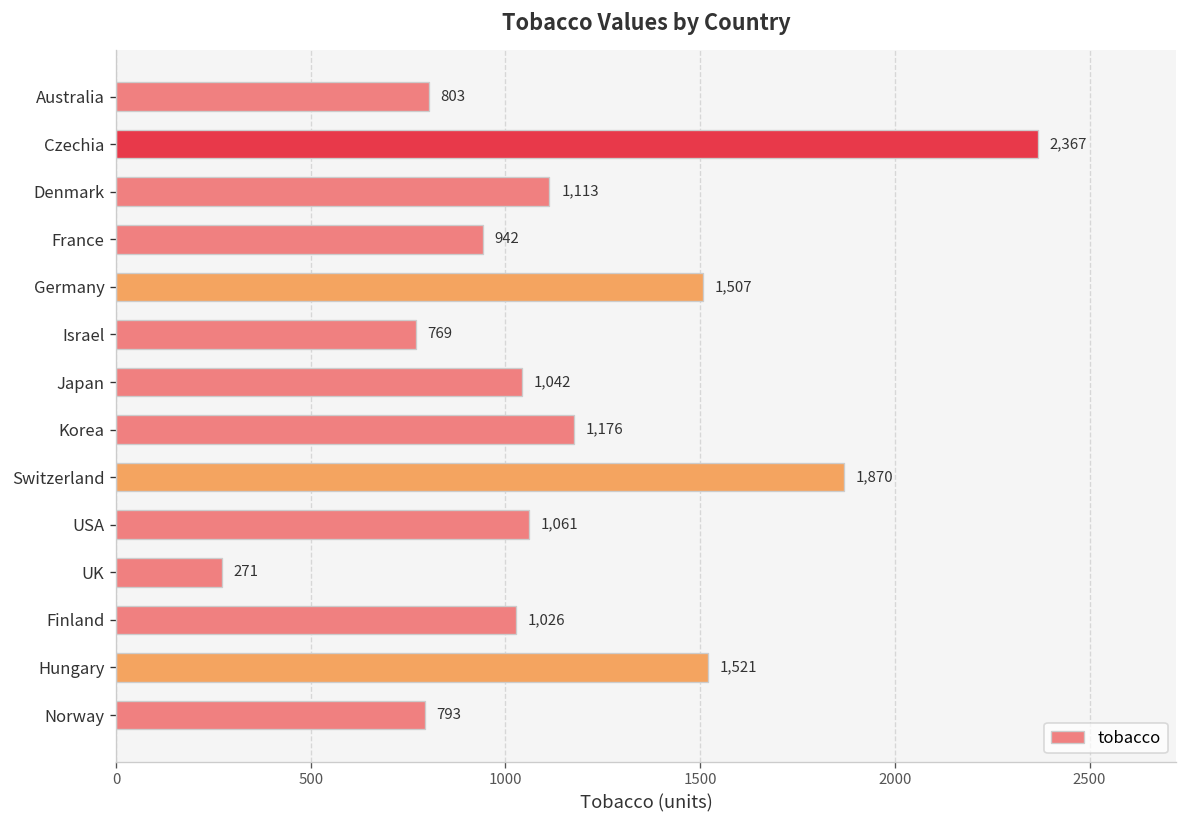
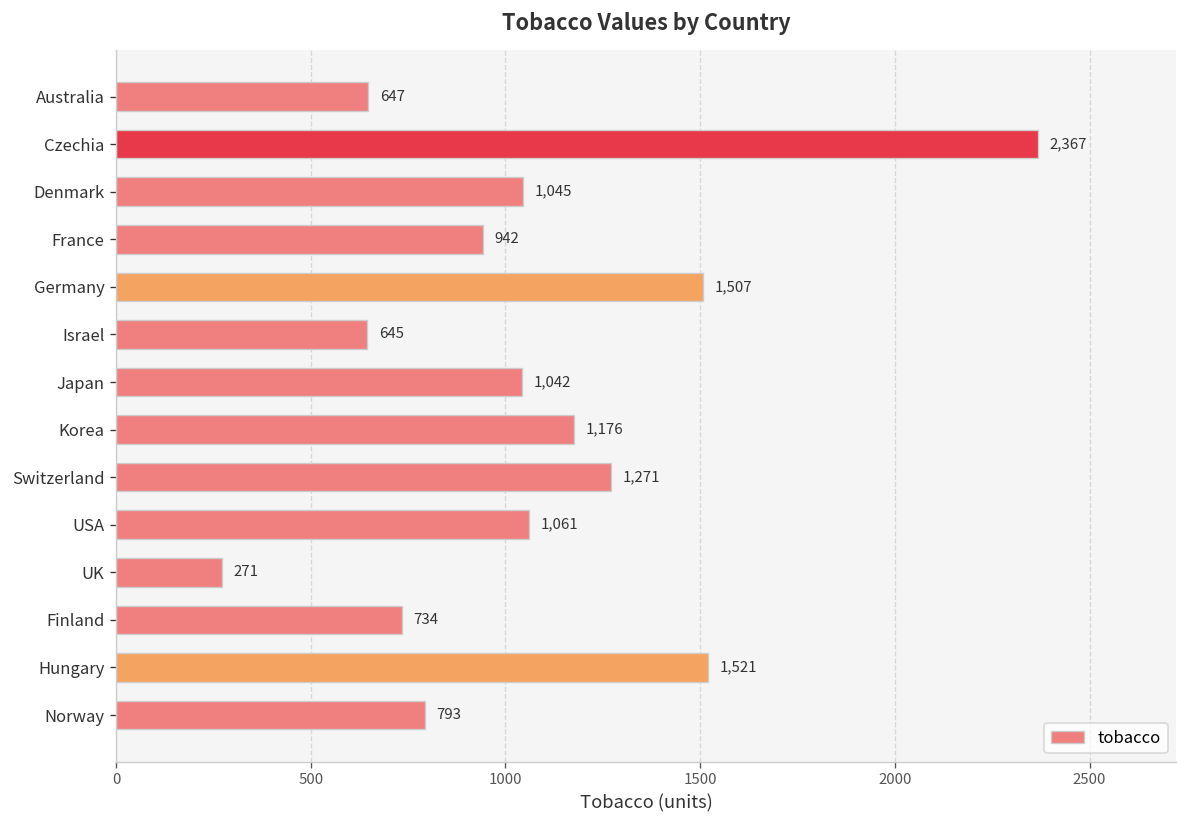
  {
-   "Australia": "803",
+   "Australia": "647",
    "Czechia": "2,367",
-   "Denmark": "1,113",
+   "Denmark": "1,045",
    "France": "942",
    "Germany": "1,507",
-   "Israel": "769",
+   "Israel": "645",
    "Japan": "1,042",
    "Korea": "1,176",
-   "Switzerland": "1,870",
+   "Switzerland": "1,271",
    "USA": "1,061",
    "UK": "271",
-   "Finland": "1,026",
+   "Finland": "734",
    "Hungary": "1,521",
    "Norway": "793"
  }
